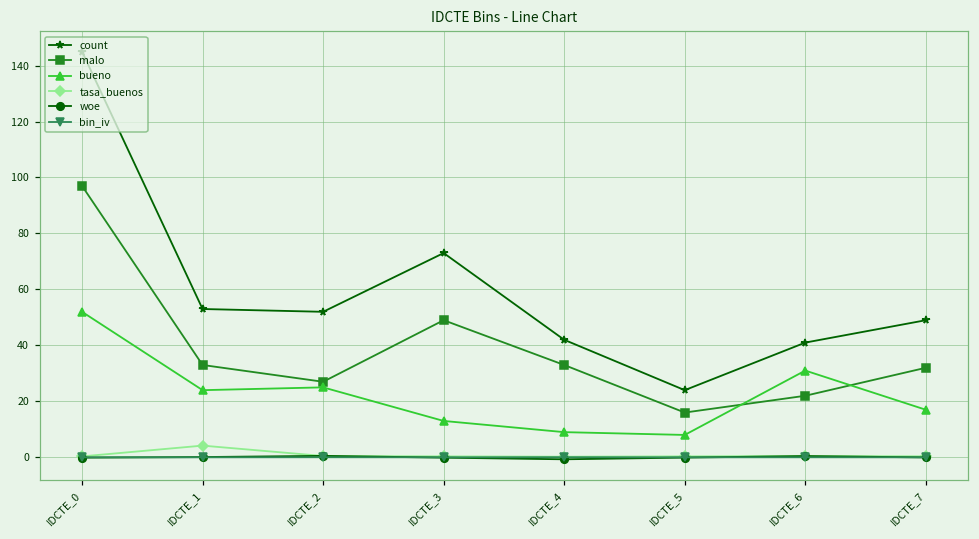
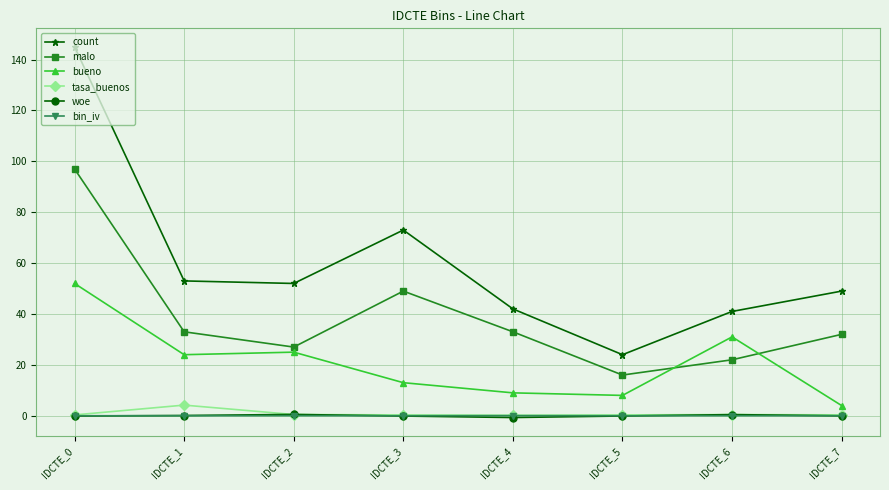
  {
    "bueno": {
      "IDCTE_0": 52,
      "IDCTE_1": 24,
      "IDCTE_2": 25,
      "IDCTE_3": 13,
      "IDCTE_4": 9,
      "IDCTE_5": 8,
      "IDCTE_6": 31,
-     "IDCTE_7": 17
+     "IDCTE_7": 4
    },
    "tasa_buenos": {
      "IDCTE_1": 4
    }
  }
